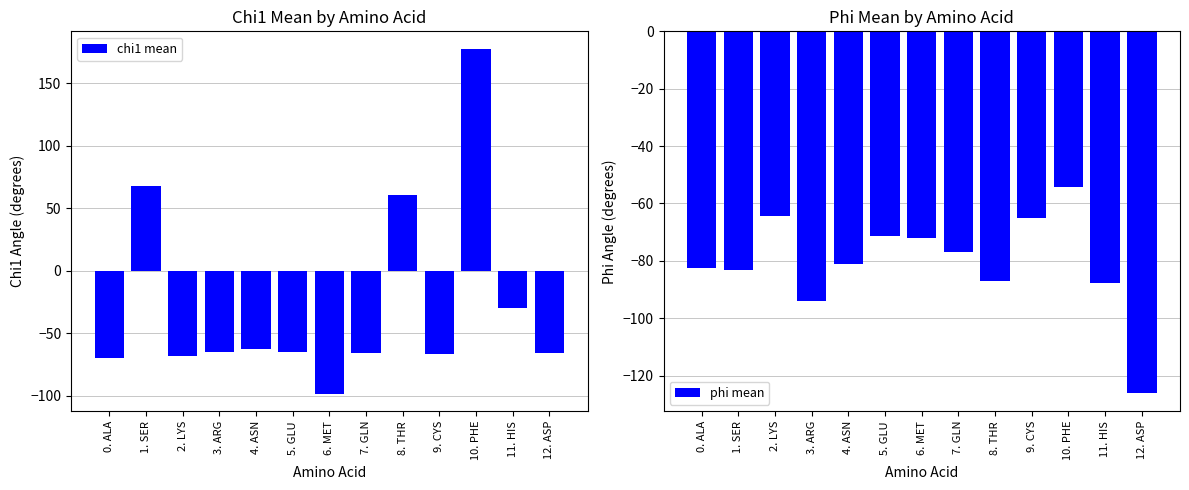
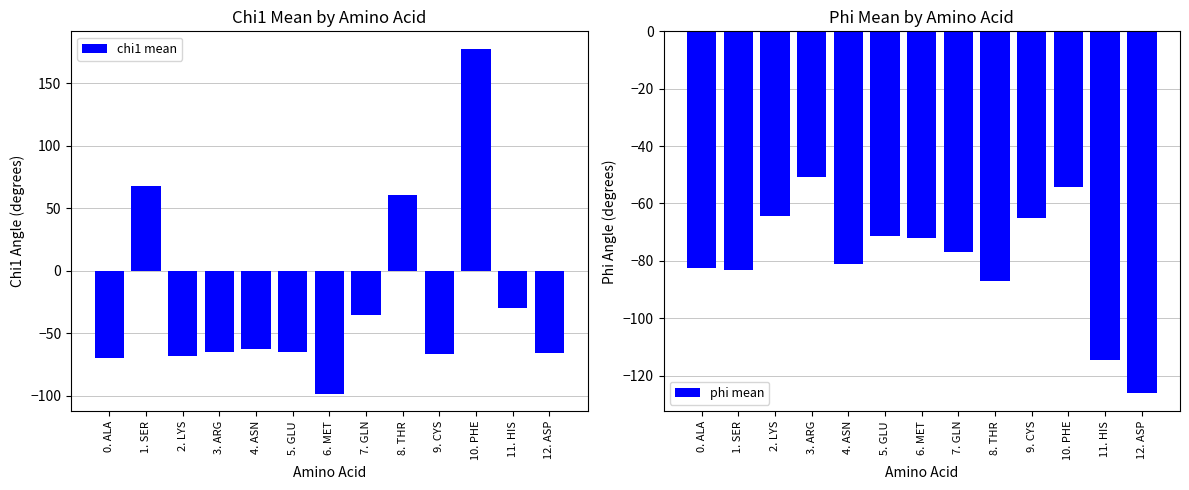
  {
    "Chi1 Mean by Amino Acid": {
      "0. ALA": -70,
      "1. SER": 68,
      "2. LYS": -69,
      "3. ARG": -66,
      "4. ASN": -63,
      "5. GLU": -65,
      "6. MET": -99,
-     "7. GLN": -66,
+     "7. GLN": -36,
      "8. THR": 60,
      "9. CYS": -67,
      "10. PHE": 178,
      "11. HIS": -30,
      "12. ASP": -66
    },
    "Phi Mean by Amino Acid": {
      "0. ALA": -83,
      "1. SER": -83,
      "2. LYS": -65,
-     "3. ARG": -94,
+     "3. ARG": -51,
      "4. ASN": -81,
      "5. GLU": -72,
      "6. MET": -72,
      "7. GLN": -77,
      "8. THR": -87,
      "9. CYS": -65,
      "10. PHE": -54,
-     "11. HIS": -88,
+     "11. HIS": -115,
      "12. ASP": -126
    }
  }
